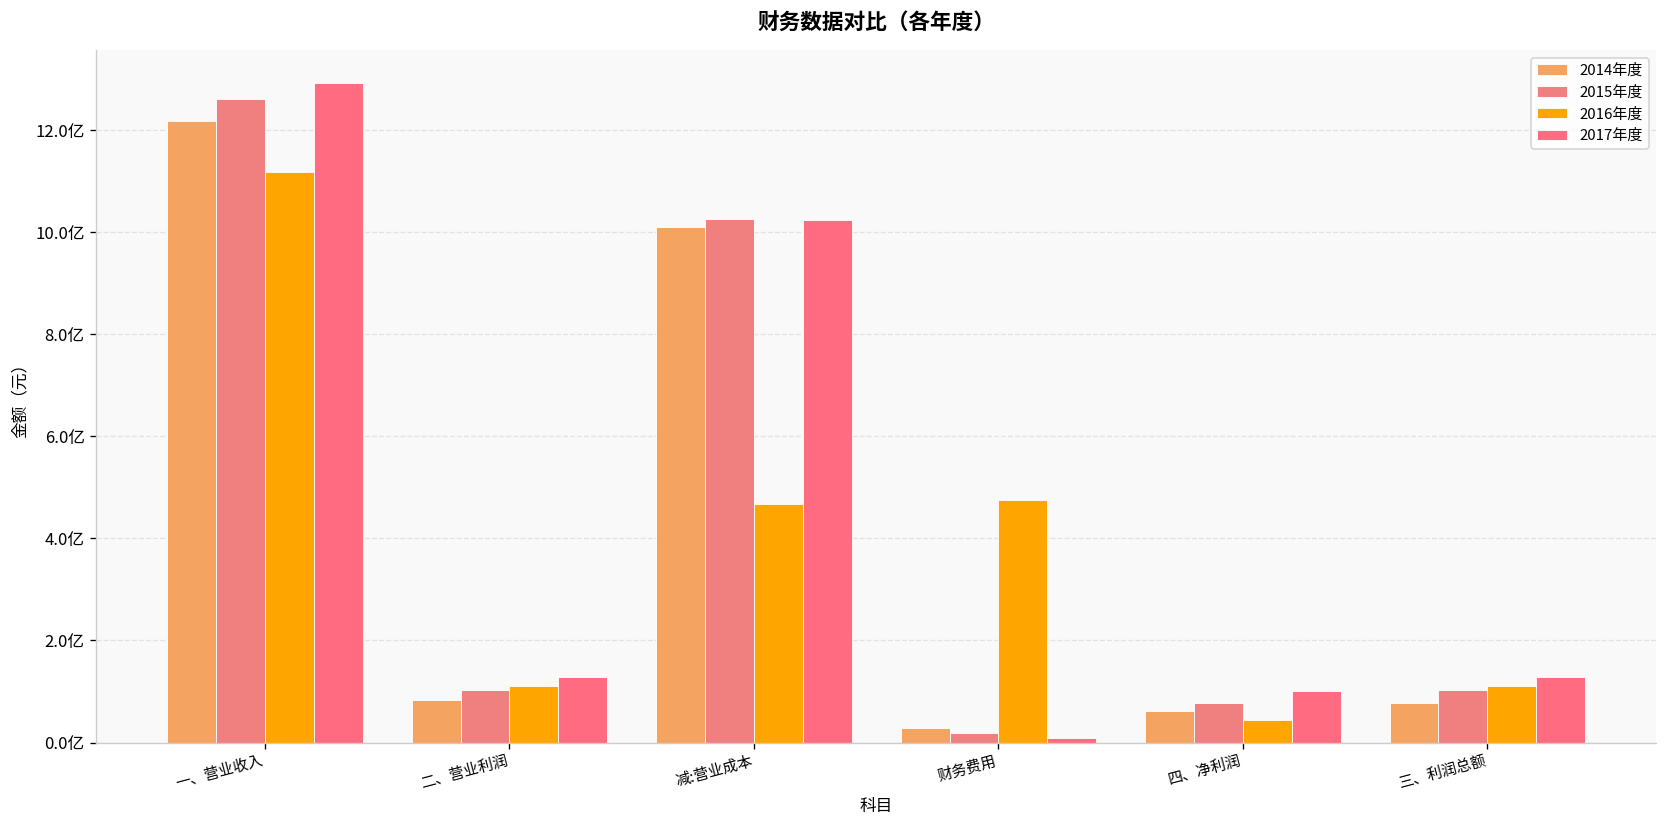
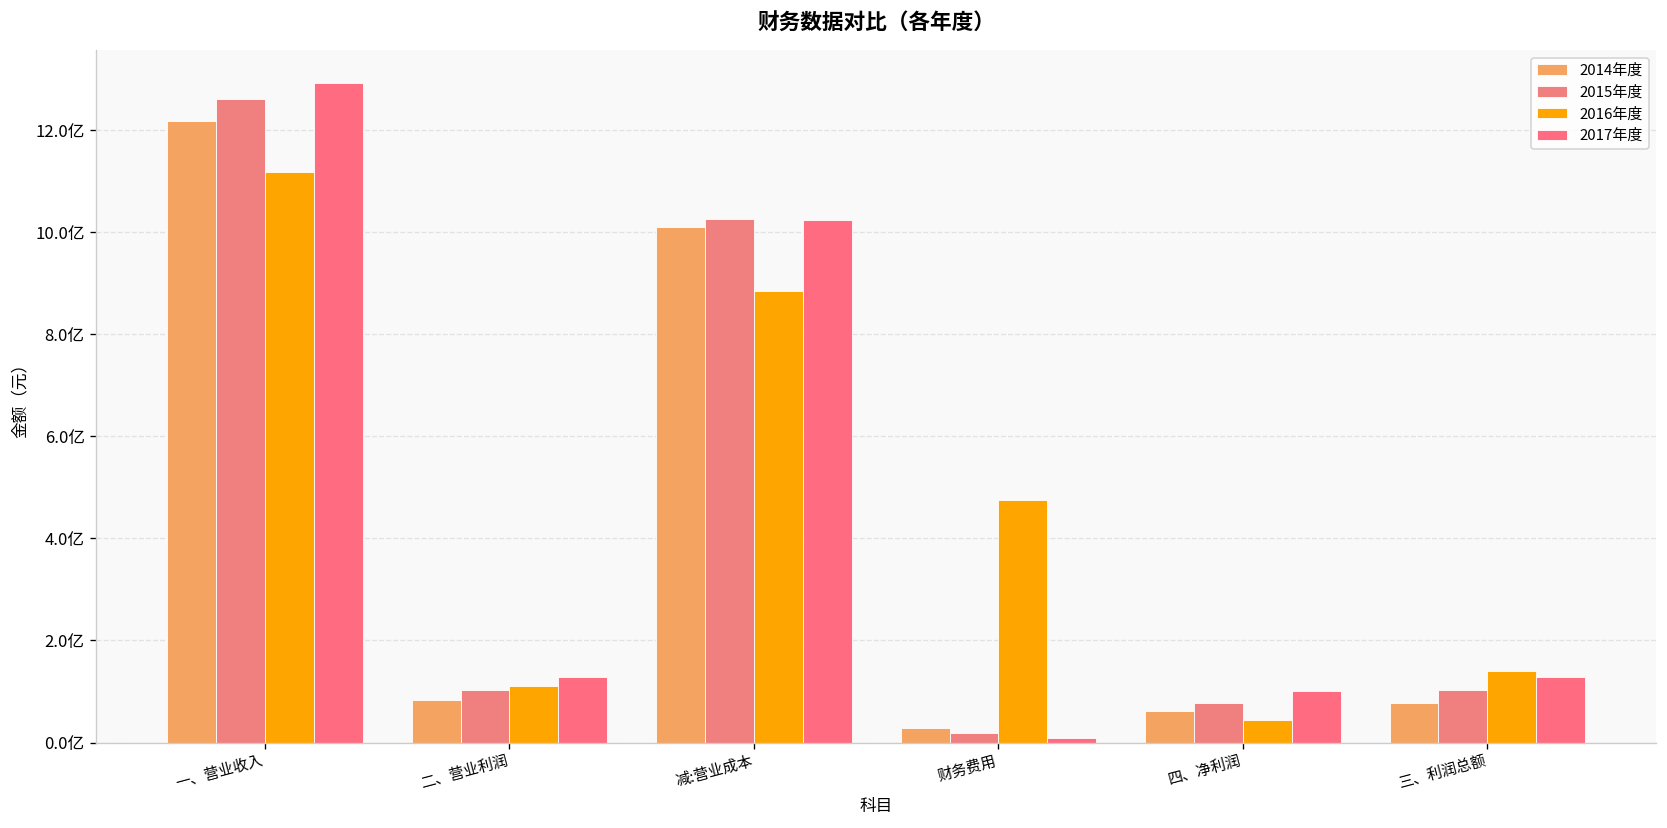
  {
    "2016年度": {
      "一、营业收入": "11.2亿",
      "二、营业利润": "1.1亿",
-     "减:营业成本": "4.7亿",
+     "减:营业成本": "8.8亿",
      "财务费用": "4.7亿",
      "四、净利润": "0.4亿",
-     "三、利润总额": "1.1亿"
+     "三、利润总额": "1.4亿"
    }
  }
